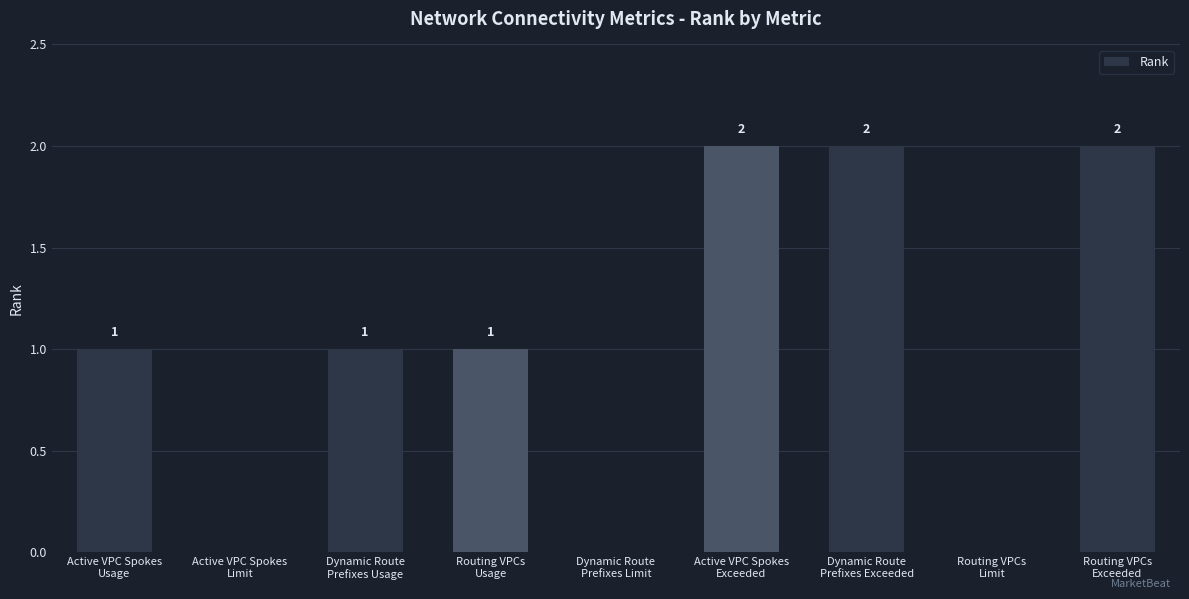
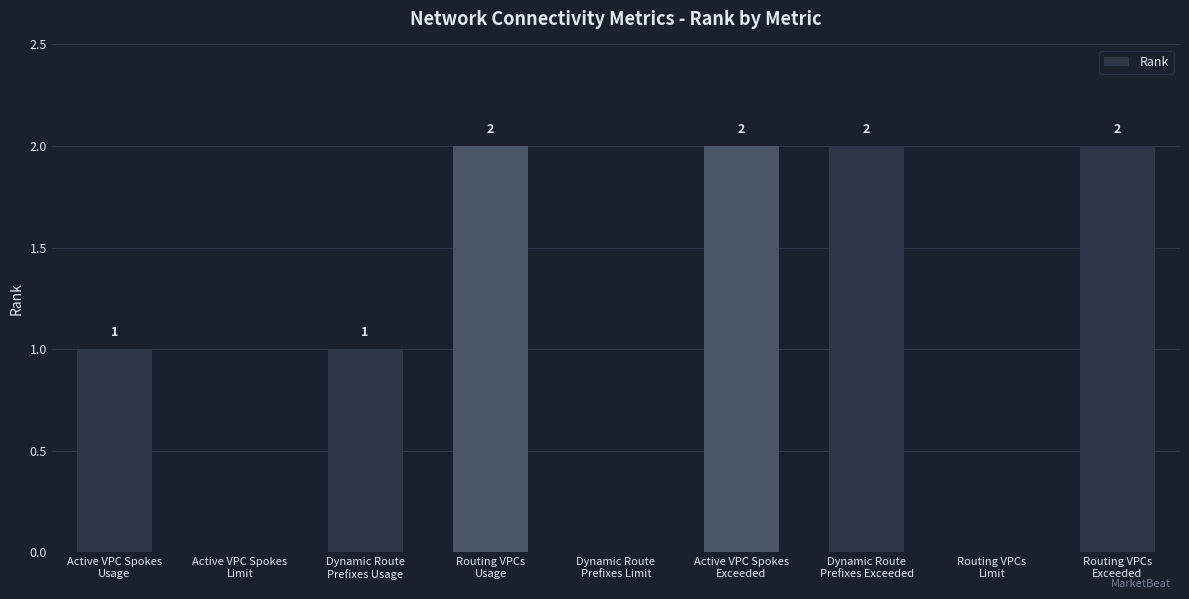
  {
    "Active VPC Spokes Usage": 1,
    "Dynamic Route Prefixes Usage": 1,
-   "Routing VPCs Usage": 1,
+   "Routing VPCs Usage": 2,
    "Active VPC Spokes Exceeded": 2,
    "Dynamic Route Prefixes Exceeded": 2,
    "Routing VPCs Exceeded": 2
  }
